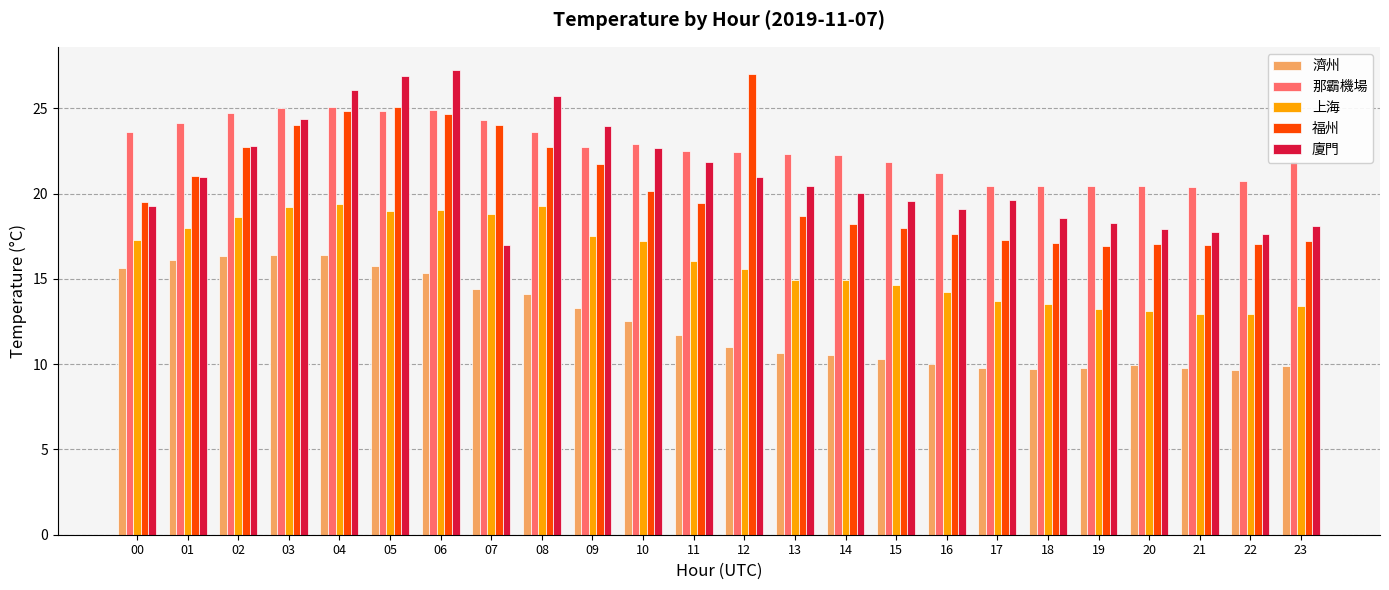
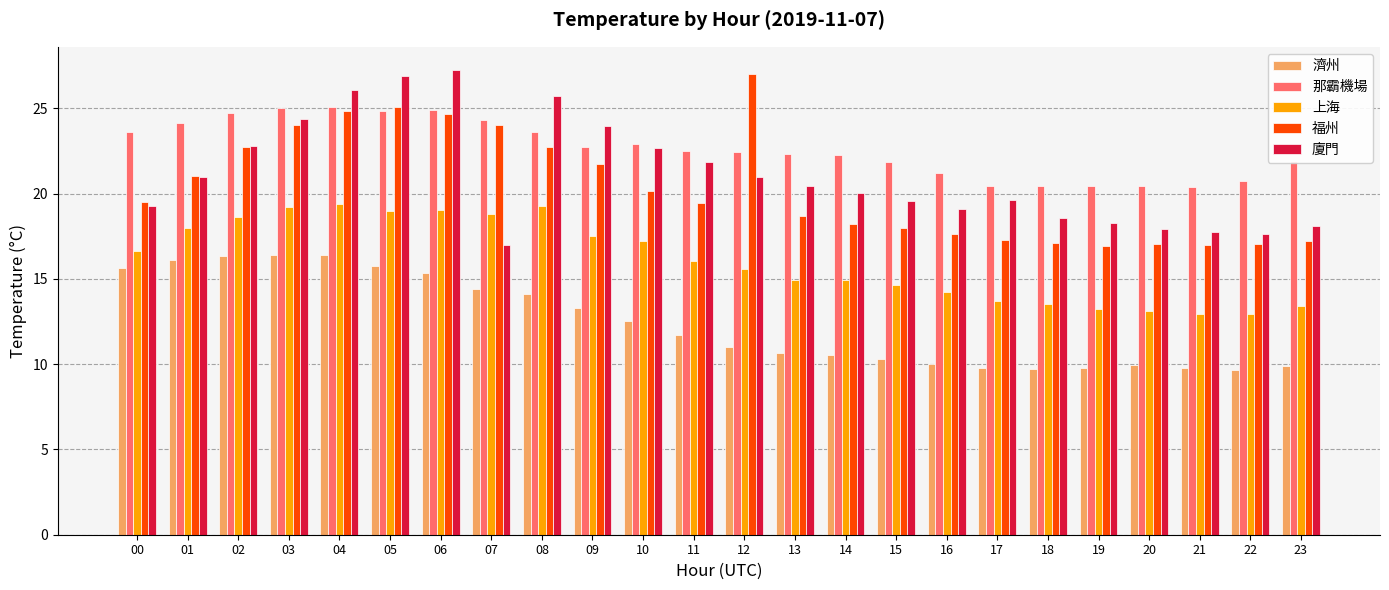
  {
    "上海": {
-     "00": 17.3,
+     "00": 16.6,
      "01": 18.0,
      "02": 18.6,
      "03": 19.2,
      "04": 19.4,
      "05": 19.0,
      "06": 19.0,
      "07": 18.8,
      "08": 19.3,
      "09": 17.5,
      "10": 17.2,
      "11": 16.1,
      "12": 15.6,
      "13": 14.9,
      "14": 14.9,
      "15": 14.7,
      "16": 14.2,
      "17": 13.7,
      "18": 13.5,
      "19": 13.2,
      "20": 13.1,
      "21": 13.0,
      "22": 12.9,
      "23": 13.4
    },
    "福州": {
      "00": 19.5,
      "01": 21.0,
      "02": 22.7,
      "03": 24.0,
      "04": 24.8,
      "05": 25.1,
      "06": 24.7,
      "07": 24.0,
      "08": 22.8,
      "09": 21.7,
      "10": 20.1,
      "11": 19.5,
      "12": 27.0,
      "13": 18.7,
      "14": 18.2,
      "15": 18.0,
      "16": 17.7,
      "17": 17.3,
      "18": 17.1,
      "19": 16.9,
      "20": 17.0,
      "21": 17.0,
      "22": 17.0,
      "23": 17.2
    },
    "廈門": {
      "00": 19.3,
      "01": 21.0,
      "02": 22.8,
      "03": 24.4,
      "04": 26.1,
      "05": 26.9,
      "06": 27.2,
      "07": 17.0,
      "08": 25.7,
      "09": 23.9,
      "10": 22.7,
      "11": 21.8,
      "12": 21.0,
      "13": 20.4,
      "14": 20.0,
      "15": 19.6,
      "16": 19.1,
      "17": 19.6,
      "18": 18.6,
      "19": 18.3,
      "20": 18.0,
      "21": 17.7,
      "22": 17.6,
      "23": 18.1
    }
  }
